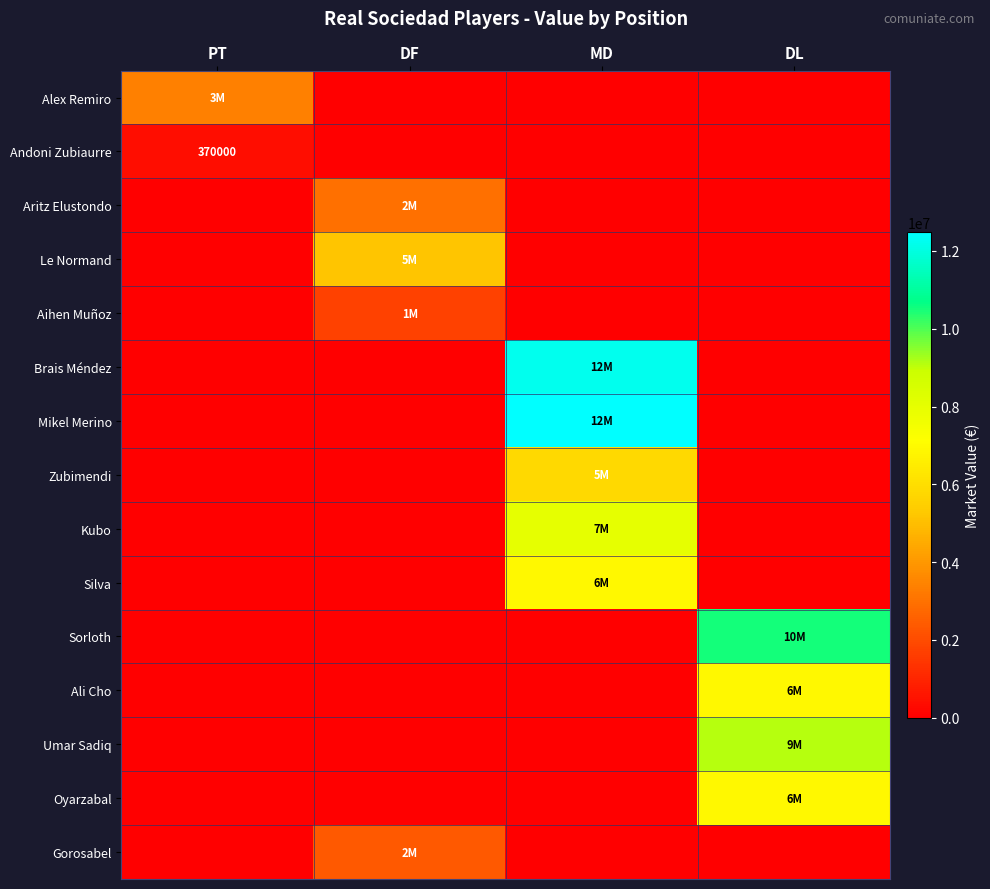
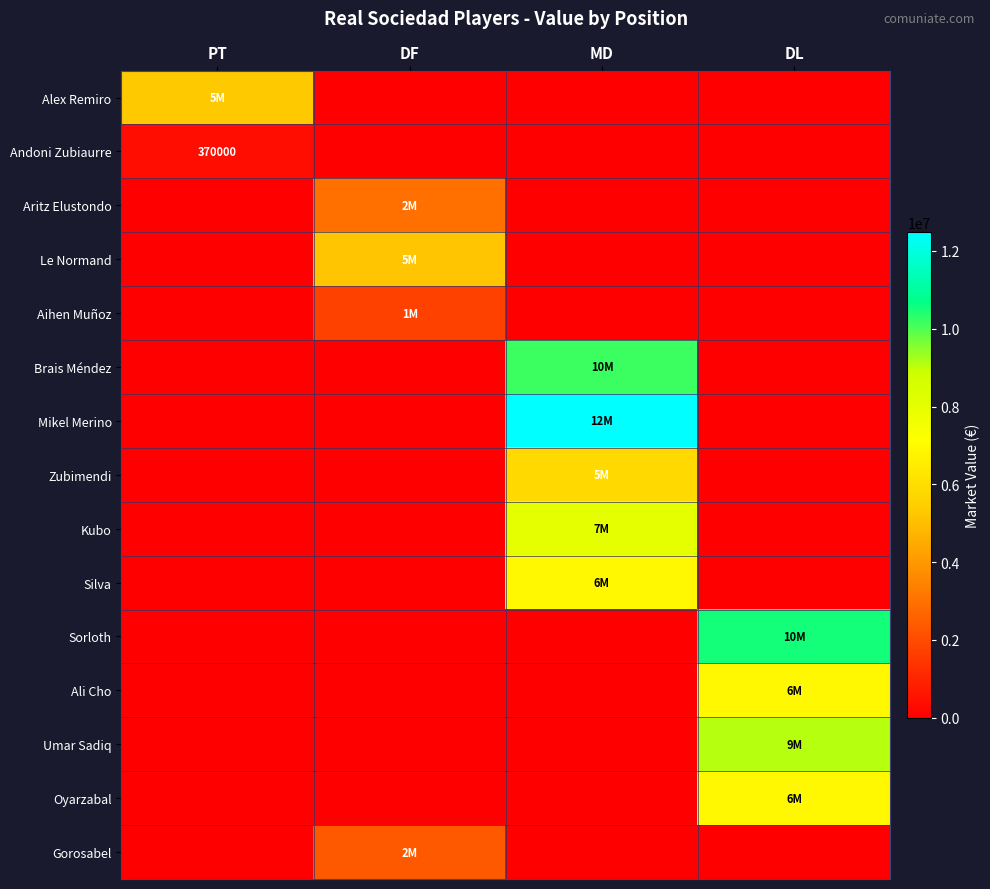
  {
    "Alex Remiro": {
-     "PT": "3M"
+     "PT": "5M"
    },
    "Andoni Zubiaurre": {
      "PT": "370000"
    },
    "Aritz Elustondo": {
      "DF": "2M"
    },
    "Le Normand": {
      "DF": "5M"
    },
    "Aihen Muñoz": {
      "DF": "1M"
    },
    "Brais Méndez": {
-     "MD": "12M"
+     "MD": "10M"
    },
    "Mikel Merino": {
      "MD": "12M"
    },
    "Zubimendi": {
      "MD": "5M"
    },
    "Kubo": {
      "MD": "7M"
    },
    "Silva": {
      "MD": "6M"
    },
    "Sorloth": {
      "DL": "10M"
    },
    "Ali Cho": {
      "DL": "6M"
    },
    "Umar Sadiq": {
      "DL": "9M"
    },
    "Oyarzabal": {
      "DL": "6M"
    },
    "Gorosabel": {
      "DF": "2M"
    }
  }
